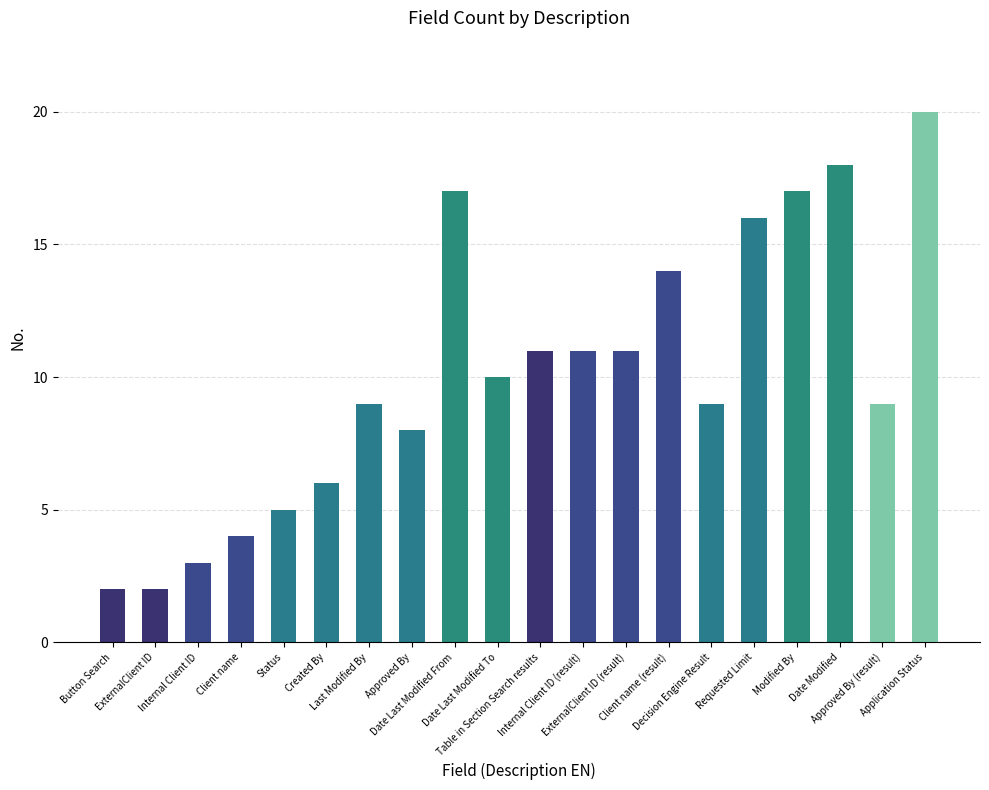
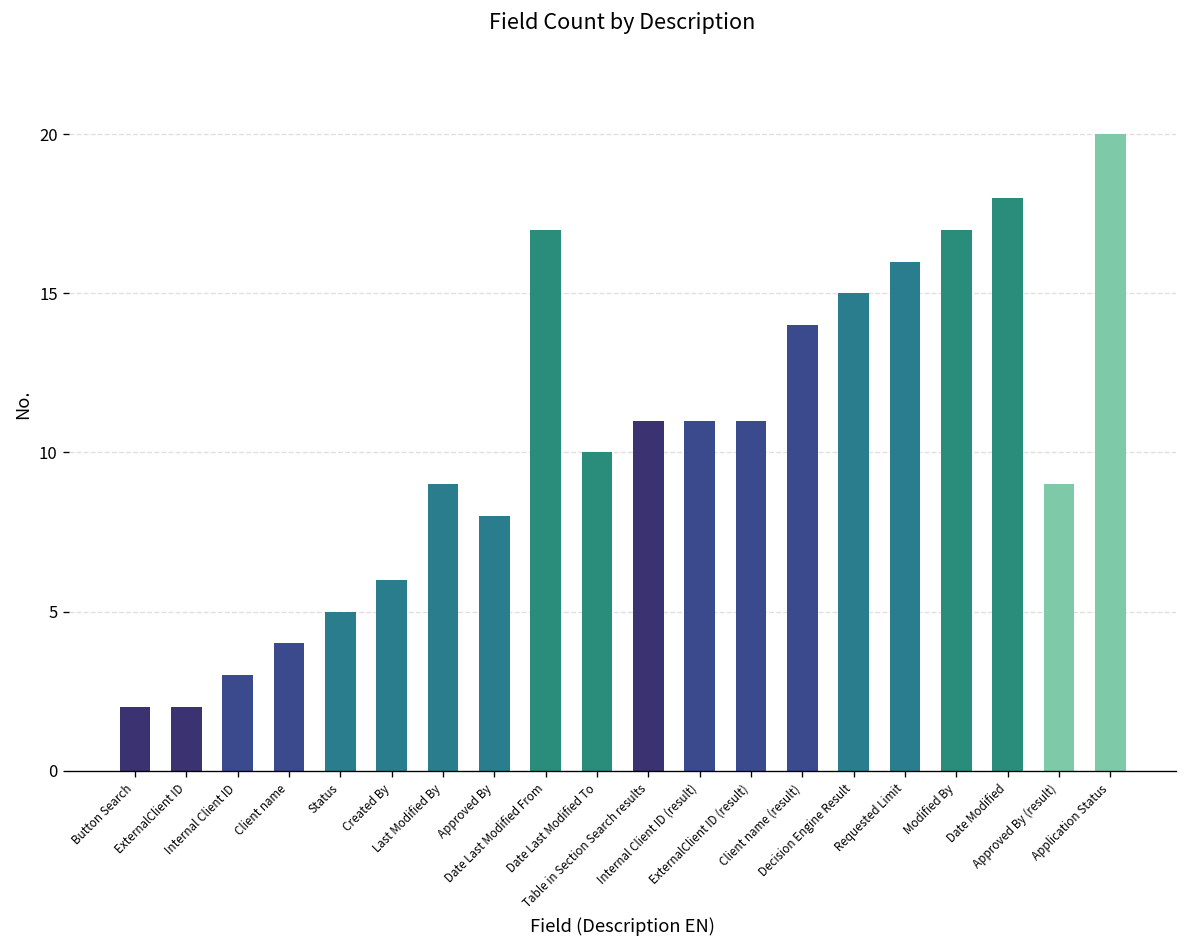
  {
    "Button Search": 2,
    "ExternalClient ID": 2,
    "Internal Client ID": 3,
    "Client name": 4,
    "Status": 5,
    "Created By": 6,
    "Last Modified By": 9,
    "Approved By": 8,
    "Date Last Modified From": 17,
    "Date Last Modified To": 10,
    "Table in Section Search results": 11,
    "Internal Client ID (result)": 11,
    "ExternalClient ID (result)": 11,
    "Client name (result)": 14,
-   "Decision Engine Result": 9,
+   "Decision Engine Result": 15,
    "Requested Limit": 16,
    "Modified By": 17,
    "Date Modified": 18,
    "Approved By (result)": 9,
    "Application Status": 20
  }
